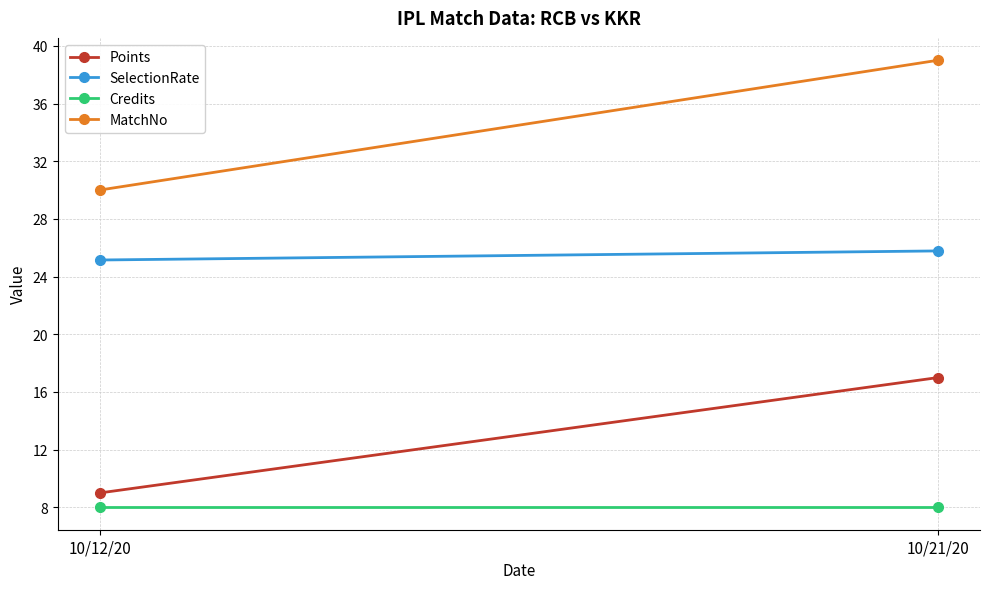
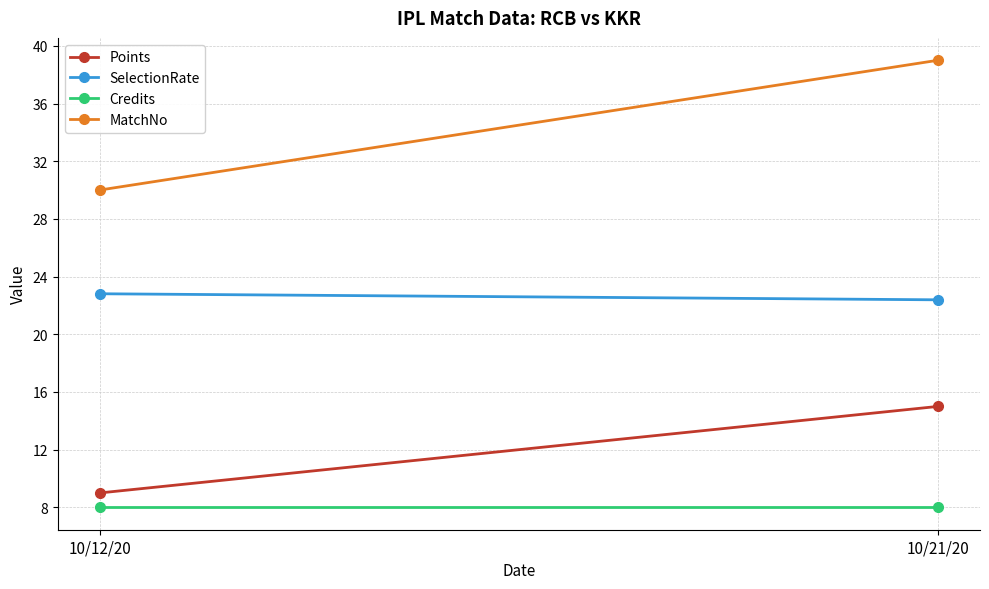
  {
    "Points": {
      "10/12/20": 9,
-     "10/21/20": 17
+     "10/21/20": 15
    },
    "SelectionRate": {
-     "10/12/20": 25.2,
-     "10/21/20": 25.8
+     "10/12/20": 22.8,
+     "10/21/20": 22.4
    },
    "Credits": {
      "10/12/20": 8.0,
      "10/21/20": 8.0
    },
    "MatchNo": {
      "10/12/20": 30.0,
      "10/21/20": 39.0
    }
  }
